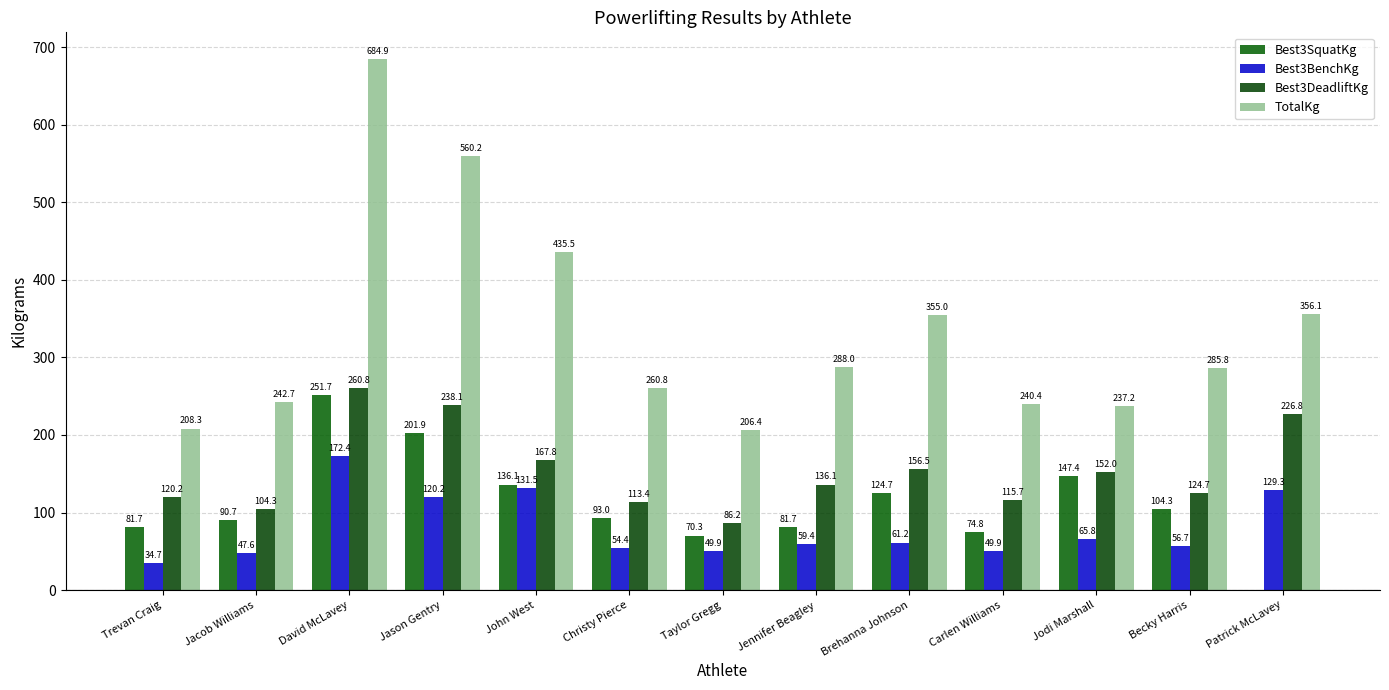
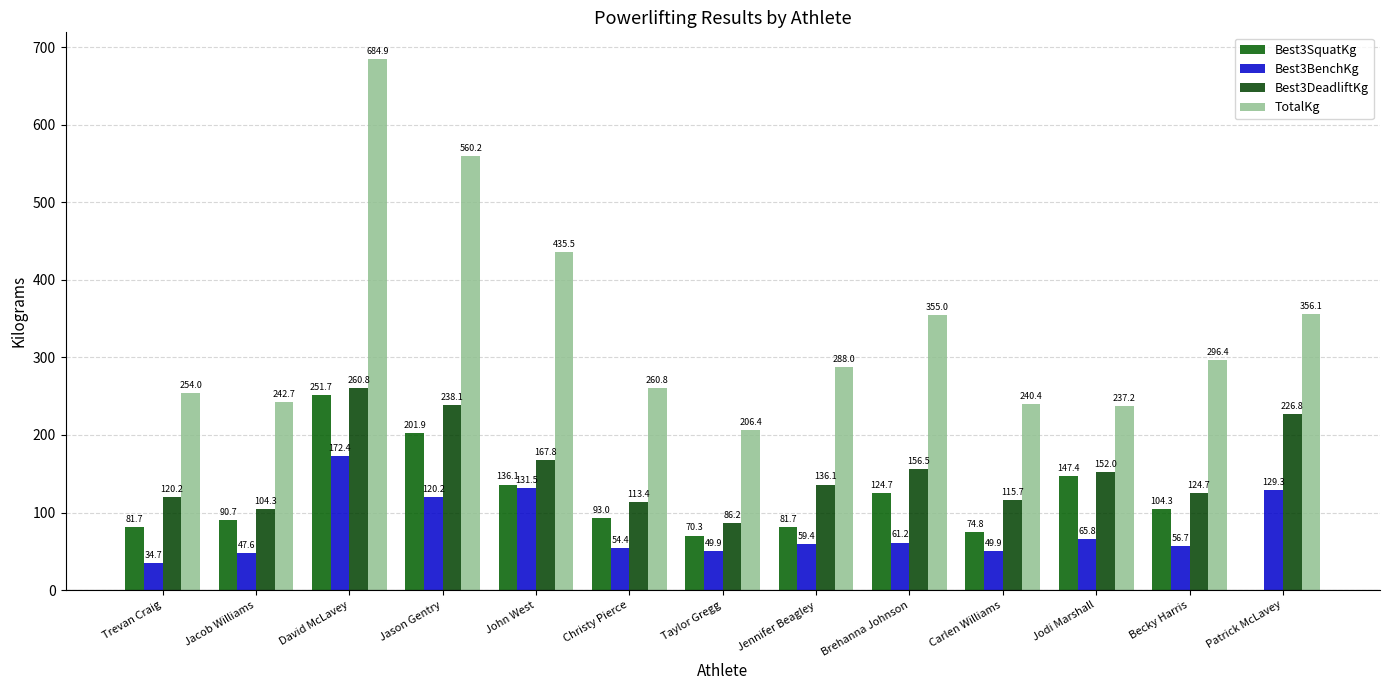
  {
    "Best3BenchKg": {
      "Trevan Craig": 34.7,
      "Jacob Williams": 47.6,
      "David McLavey": 172.4,
      "Jason Gentry": 120.2,
      "John West": 131.5,
      "Christy Pierce": 54.4,
      "Taylor Gregg": 49.9,
      "Jennifer Beagley": 59.4,
      "Brehanna Johnson": 61.2,
      "Carlen Williams": 49.9,
      "Jodi Marshall": 65.8,
      "Becky Harris": 56.7,
      "Patrick McLavey": 129.3
    },
    "TotalKg": {
-     "Trevan Craig": 208.3,
+     "Trevan Craig": 254.0,
      "Jacob Williams": 242.7,
      "David McLavey": 684.9,
      "Jason Gentry": 560.2,
      "John West": 435.5,
      "Christy Pierce": 260.8,
      "Taylor Gregg": 206.4,
      "Jennifer Beagley": 288.0,
      "Brehanna Johnson": 355.0,
      "Carlen Williams": 240.4,
      "Jodi Marshall": 237.2,
-     "Becky Harris": 285.8,
+     "Becky Harris": 296.4,
      "Patrick McLavey": 356.1
    }
  }
